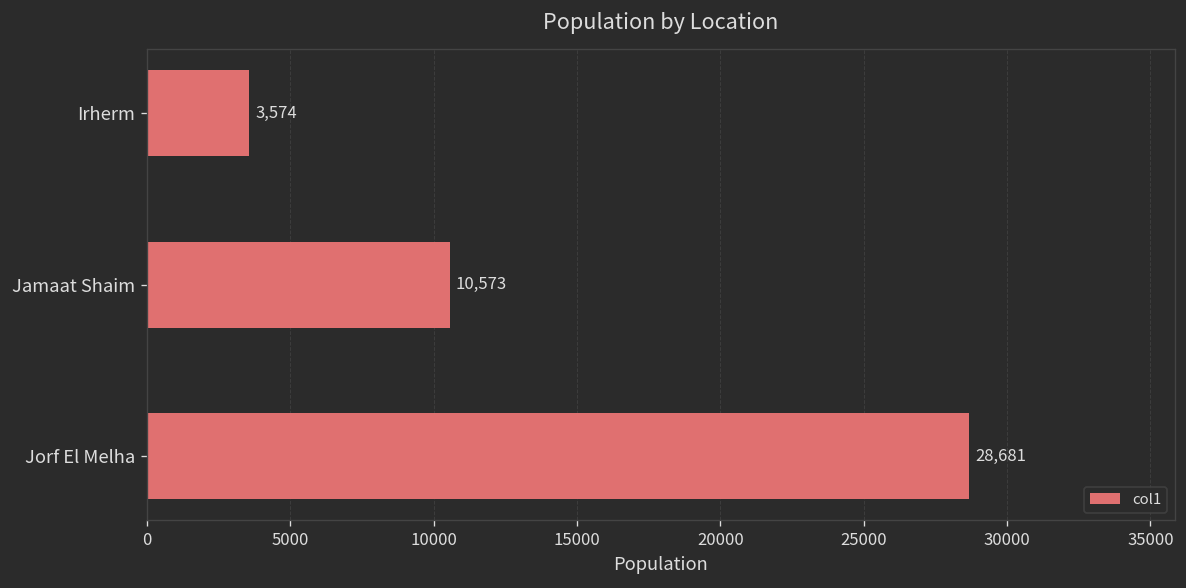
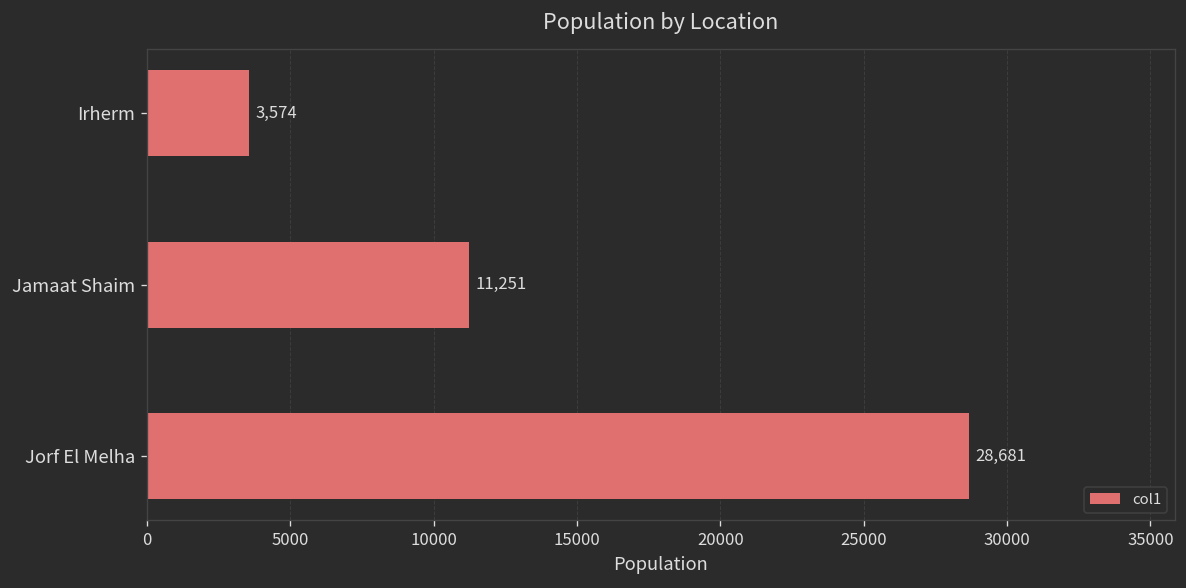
  {
    "Irherm": "3,574",
-   "Jamaat Shaim": "10,573",
+   "Jamaat Shaim": "11,251",
    "Jorf El Melha": "28,681"
  }
